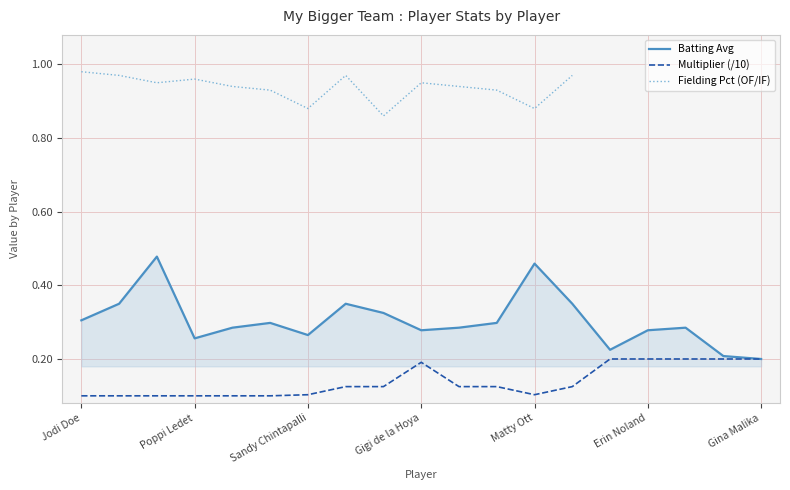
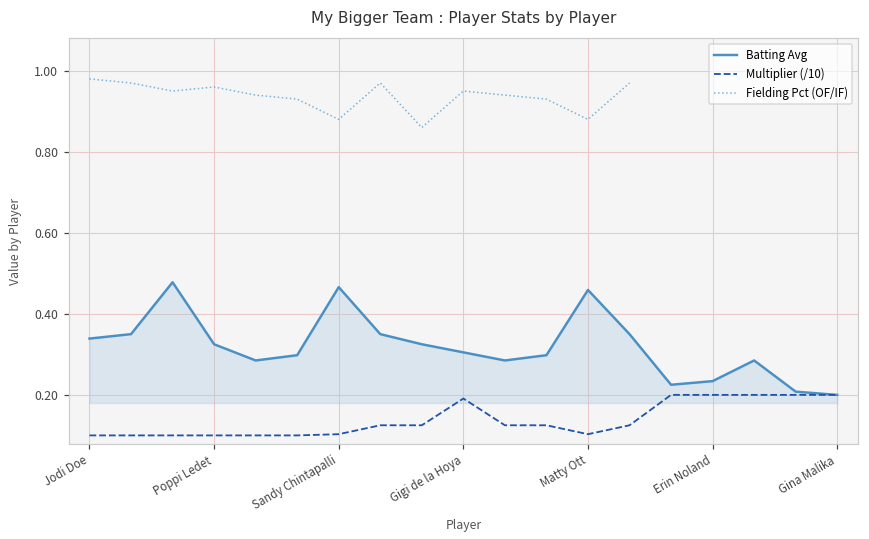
  {
    "Batting Avg": {
-     "Jodi Doe": 0.31,
-     "Poppi Ledet": 0.26,
-     "Sandy Chintapalli": 0.27,
-     "Gigi de la Hoya": 0.28,
+     "Jodi Doe": 0.34,
+     "Poppi Ledet": 0.33,
+     "Sandy Chintapalli": 0.47,
+     "Gigi de la Hoya": 0.31,
      "Matty Ott": 0.46,
-     "Erin Noland": 0.28
+     "Erin Noland": 0.23
    },
    "Multiplier (/10)": {
      "Jodi Doe": 0.10,
      "Poppi Ledet": 0.10,
      "Sandy Chintapalli": 0.10,
      "Gigi de la Hoya": 0.19,
      "Matty Ott": 0.10,
      "Erin Noland": 0.20
    },
    "Fielding Pct (OF/IF)": {
      "Jodi Doe": 0.98,
      "Poppi Ledet": 0.96,
      "Sandy Chintapalli": 0.88,
      "Gigi de la Hoya": 0.95,
      "Matty Ott": 0.88
    }
  }
